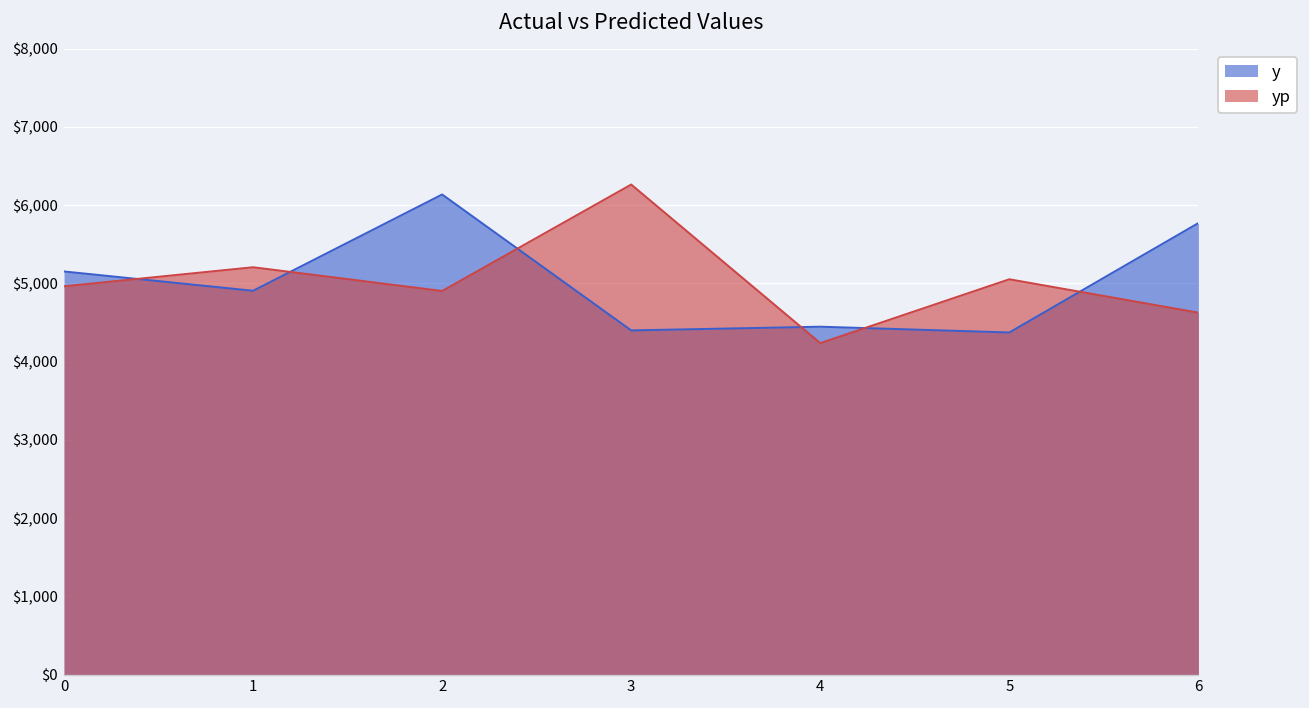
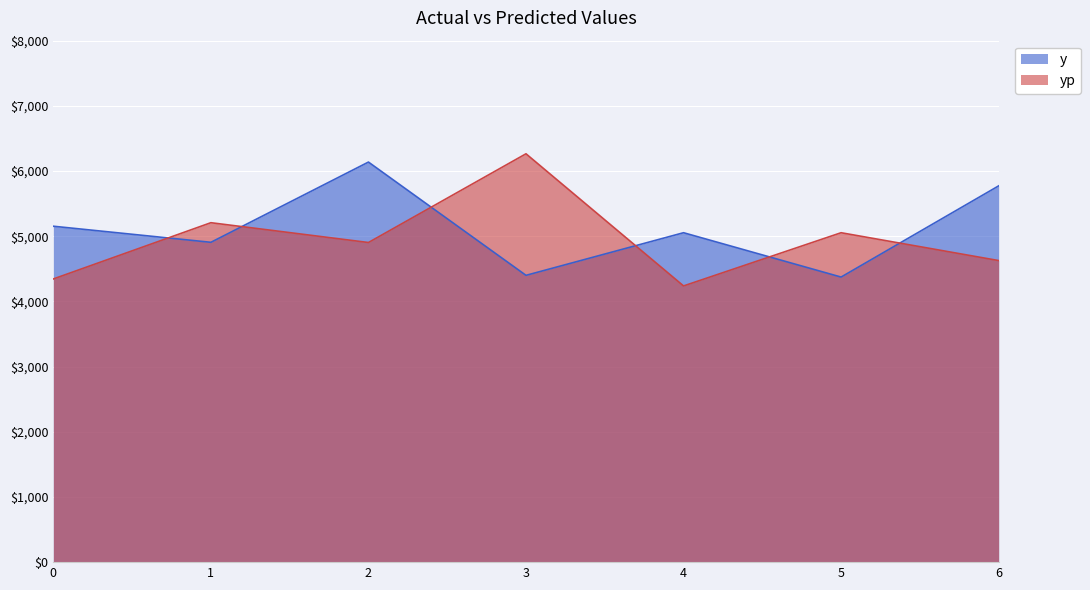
  {
    "y": {
      "0": "$5,200",
      "1": "$4,900",
      "2": "$6,100",
      "3": "$4,400",
-     "4": "$4,400",
+     "4": "$5,100",
      "5": "$4,400",
      "6": "$5,800"
    },
    "yp": {
-     "0": "$5,000",
+     "0": "$4,300",
      "1": "$5,200",
      "2": "$4,900",
      "3": "$6,300",
      "4": "$4,200",
      "5": "$5,100",
      "6": "$4,600"
    }
  }
